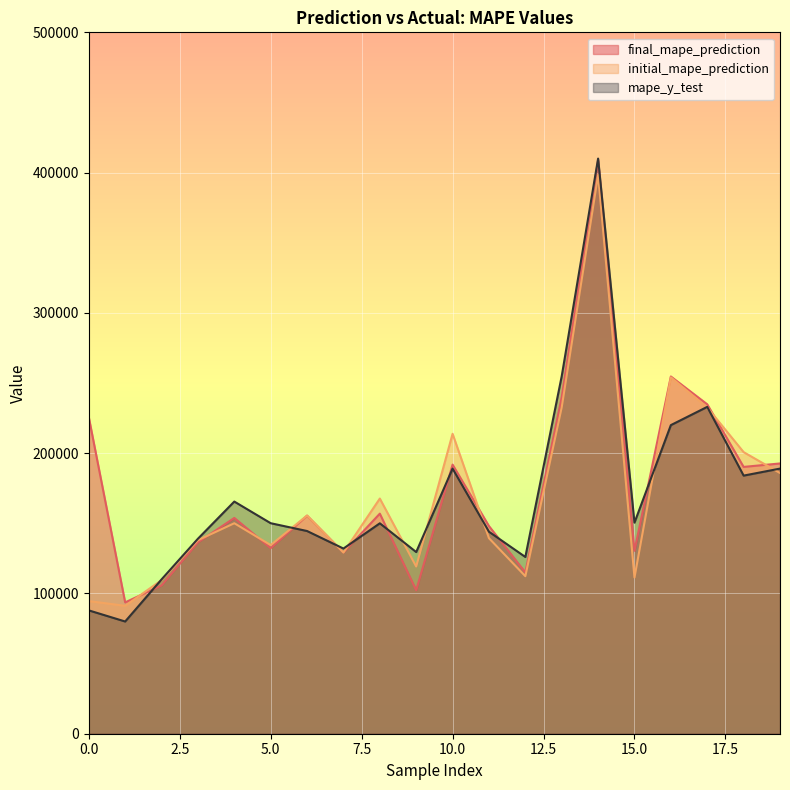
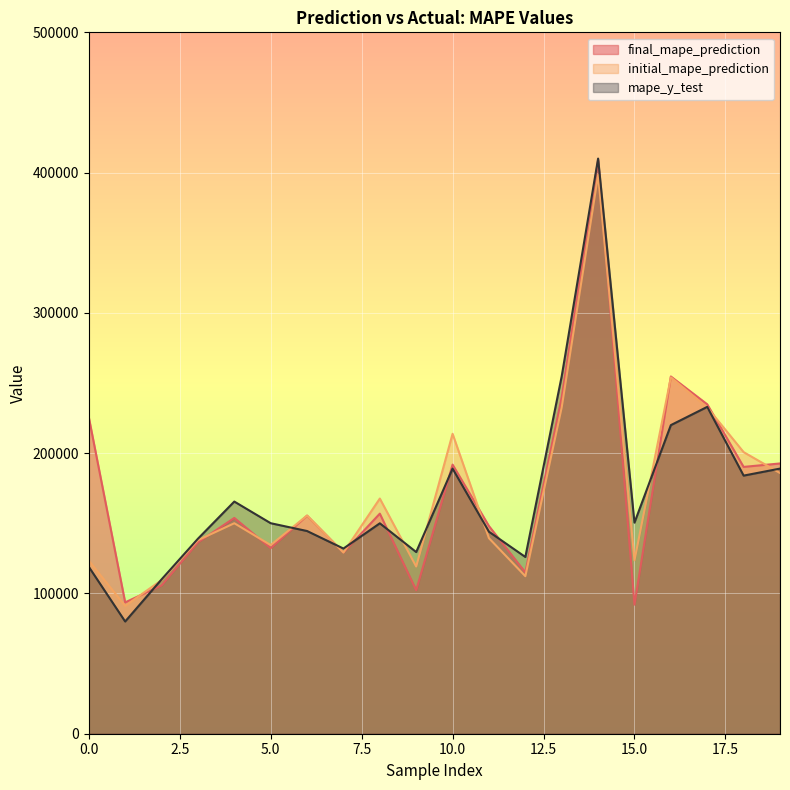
  {
    "final_mape_prediction": {
      "0.0": 226000,
      "5.0": 132000,
      "10.0": 192000,
-     "15.0": 130000
+     "15.0": 92000
    },
    "initial_mape_prediction": {
-     "0.0": 95000,
+     "0.0": 123000,
      "5.0": 134000,
      "10.0": 214000,
-     "15.0": 111000
+     "15.0": 124000
    },
    "mape_y_test": {
-     "0.0": 88000,
+     "0.0": 119000,
      "5.0": 150000,
      "10.0": 189000,
      "15.0": 150000
    }
  }
